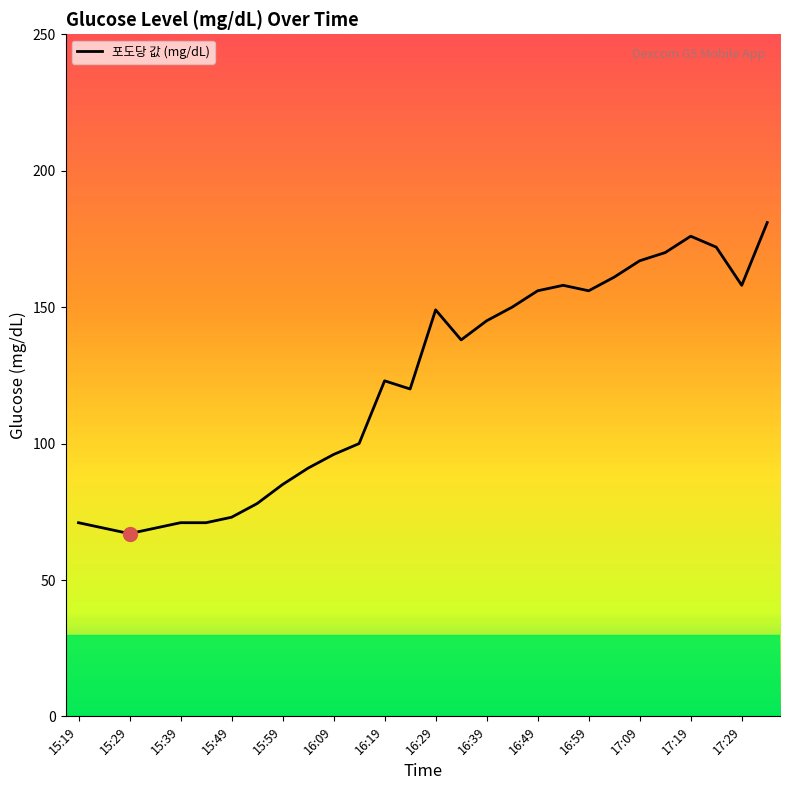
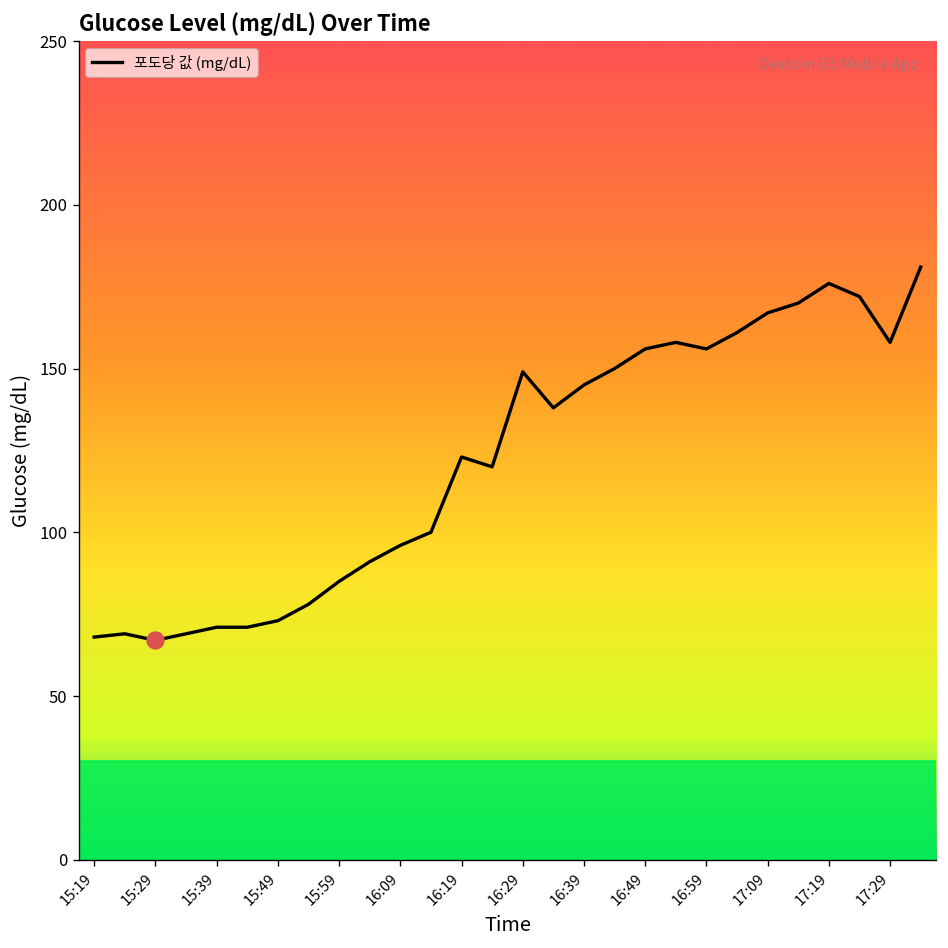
  {
    "포도당 값 (mg/dL)": {
-     "15:19": 71,
+     "15:19": 68,
      "15:39": 71,
      "15:49": 73,
      "15:59": 85,
      "16:09": 96,
      "16:19": 123,
      "16:29": 149,
      "16:39": 145,
      "16:49": 156,
      "16:59": 156,
      "17:09": 167,
      "17:19": 176,
      "17:29": 158
    }
  }
